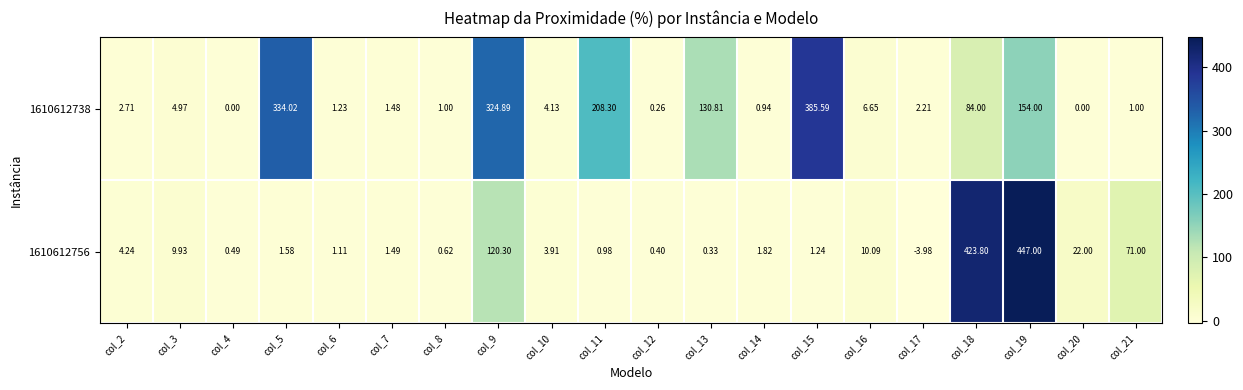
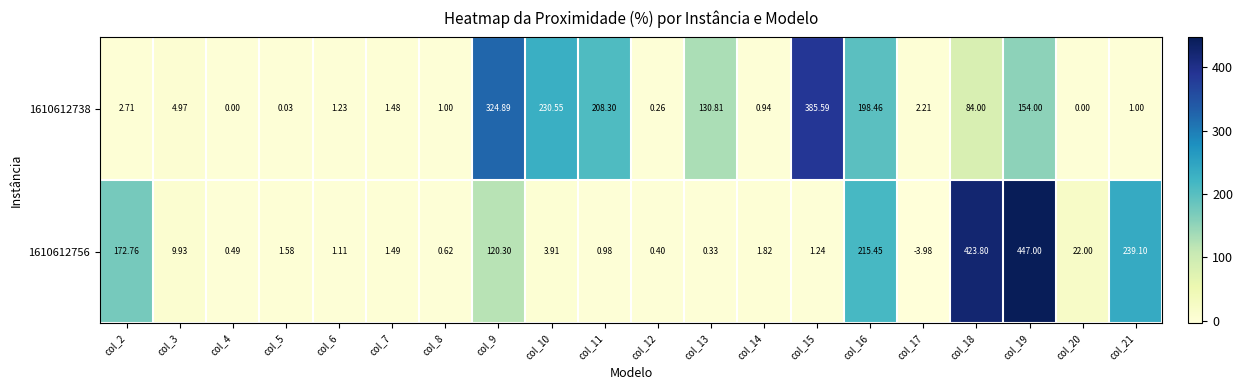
  {
    "1610612738": {
      "col_2": 2.71,
      "col_3": 4.97,
      "col_4": 0.00,
-     "col_5": 334.02,
+     "col_5": 0.03,
      "col_6": 1.23,
      "col_7": 1.48,
      "col_8": 1.00,
      "col_9": 324.89,
-     "col_10": 4.13,
+     "col_10": 230.55,
      "col_11": 208.30,
      "col_12": 0.26,
      "col_13": 130.81,
      "col_14": 0.94,
      "col_15": 385.59,
-     "col_16": 6.65,
+     "col_16": 198.46,
      "col_17": 2.21,
      "col_18": 84.00,
      "col_19": 154.00,
      "col_20": 0.00,
      "col_21": 1.00
    },
    "1610612756": {
-     "col_2": 4.24,
+     "col_2": 172.76,
      "col_3": 9.93,
      "col_4": 0.49,
      "col_5": 1.58,
      "col_6": 1.11,
      "col_7": 1.49,
      "col_8": 0.62,
      "col_9": 120.30,
      "col_10": 3.91,
      "col_11": 0.98,
      "col_12": 0.40,
      "col_13": 0.33,
      "col_14": 1.82,
      "col_15": 1.24,
-     "col_16": 10.09,
+     "col_16": 215.45,
      "col_17": -3.98,
      "col_18": 423.80,
      "col_19": 447.00,
      "col_20": 22.00,
-     "col_21": 71.00
+     "col_21": 239.10
    }
  }
